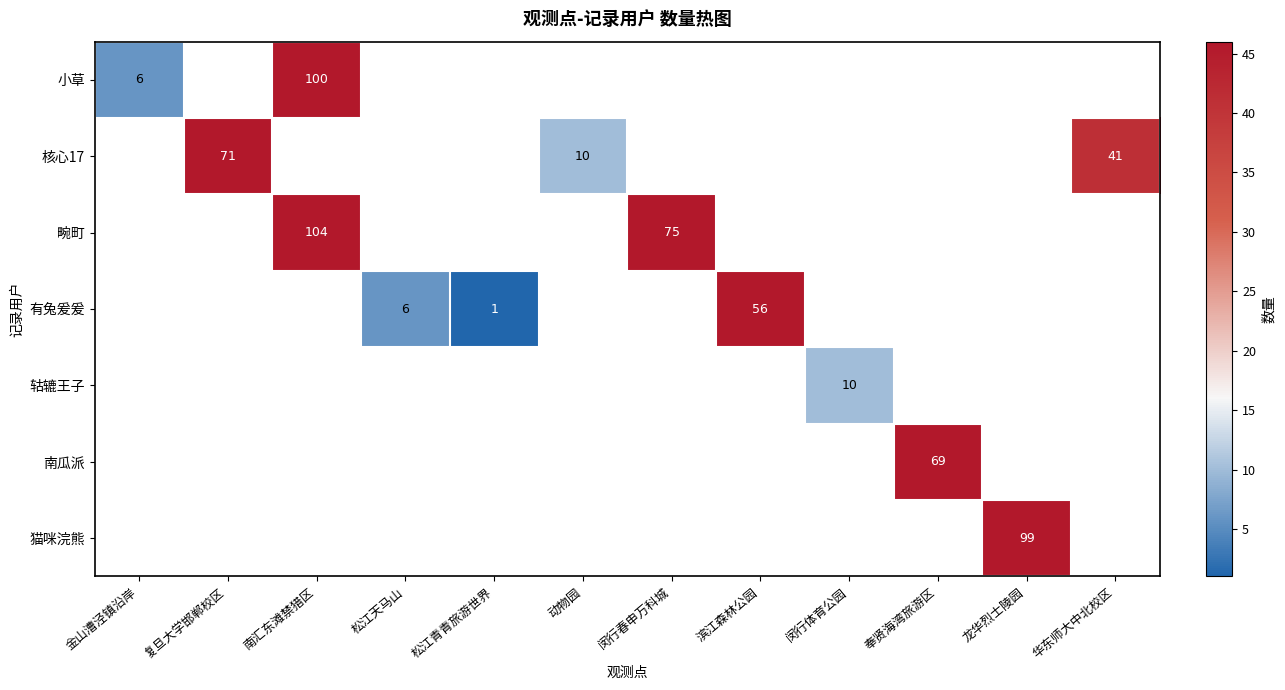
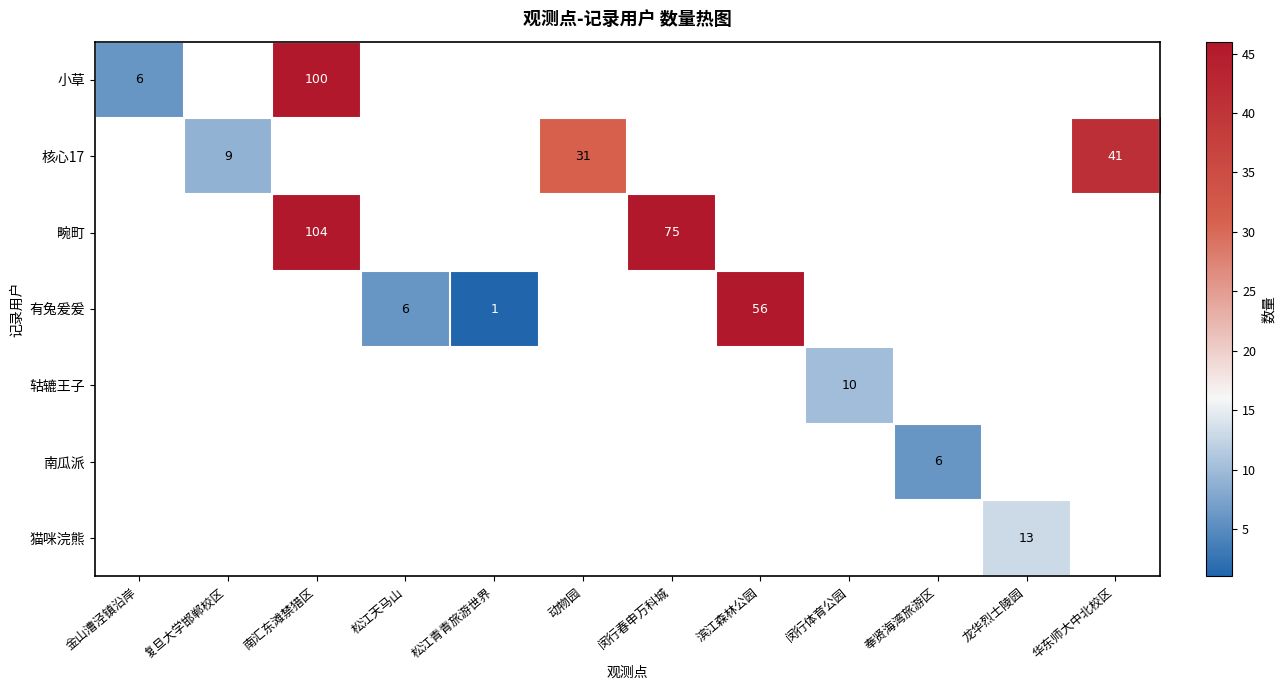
  {
    "小草": {
      "金山漕泾镇沿岸": 6,
      "南汇东滩禁猎区": 100
    },
    "核心17": {
-     "复旦大学邯郸校区": 71,
-     "动物园": 10,
+     "复旦大学邯郸校区": 9,
+     "动物园": 31,
      "华东师大中北校区": 41
    },
    "畹町": {
      "南汇东滩禁猎区": 104,
      "闵行春申万科城": 75
    },
    "有兔爰爰": {
      "松江天马山": 6,
      "松江青青旅游世界": 1,
      "滨江森林公园": 56
    },
    "轱辘王子": {
      "闵行体育公园": 10
    },
    "南瓜派": {
-     "奉贤海湾旅游区": 69
+     "奉贤海湾旅游区": 6
    },
    "猫咪浣熊": {
-     "龙华烈士陵园": 99
+     "龙华烈士陵园": 13
    }
  }
